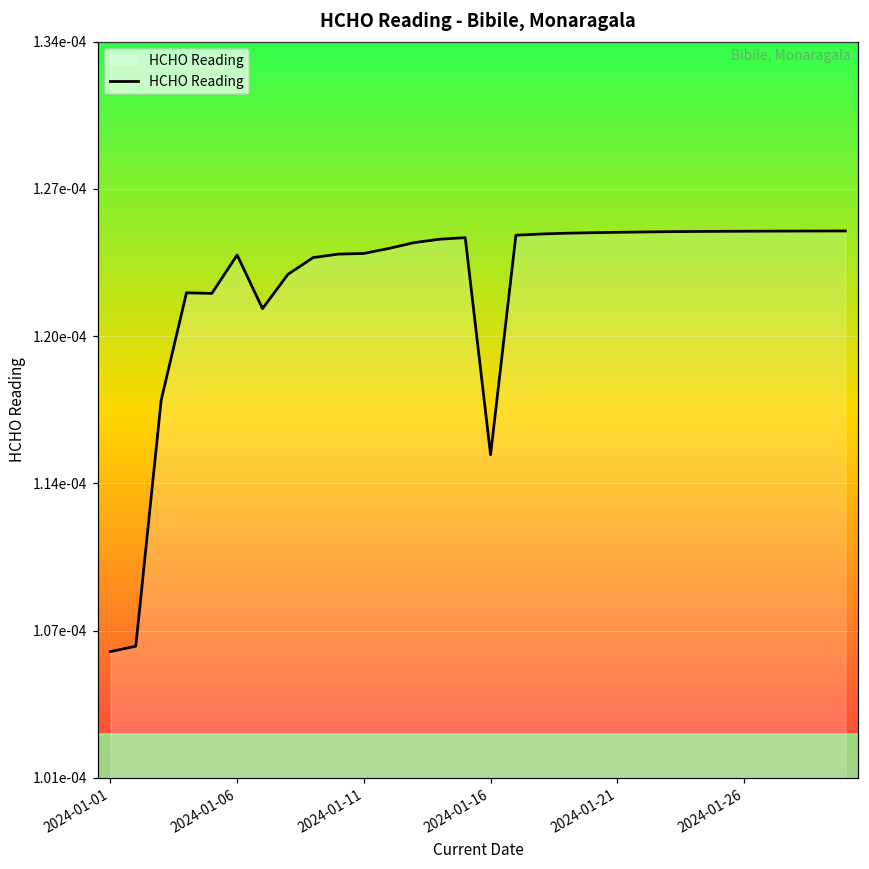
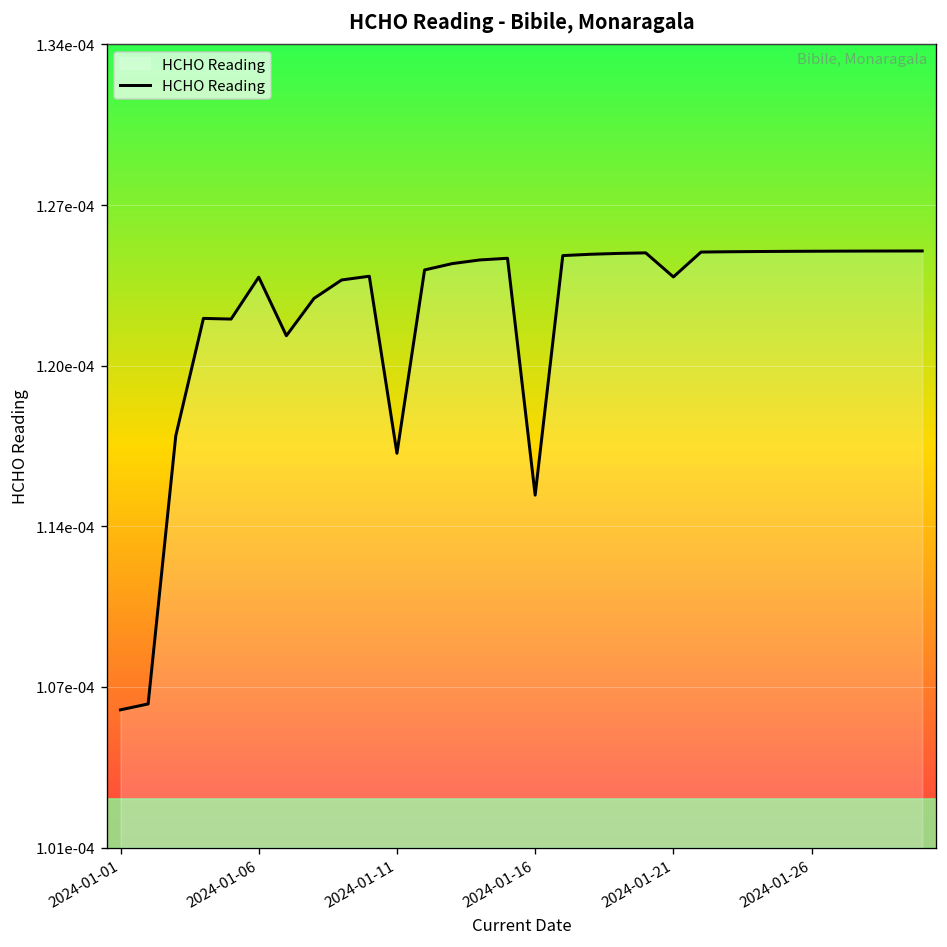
  {
    "2024-01-01": 0.0001062,
    "2024-01-06": 0.0001241,
-   "2024-01-11": 0.0001242,
+   "2024-01-11": 0.0001168,
    "2024-01-16": 0.0001151,
-   "2024-01-21": 0.0001251,
+   "2024-01-21": 0.0001241,
    "2024-01-26": 0.0001252
  }
